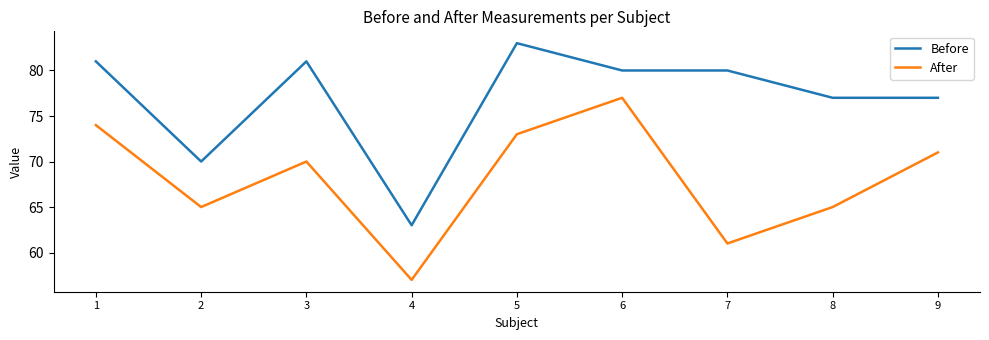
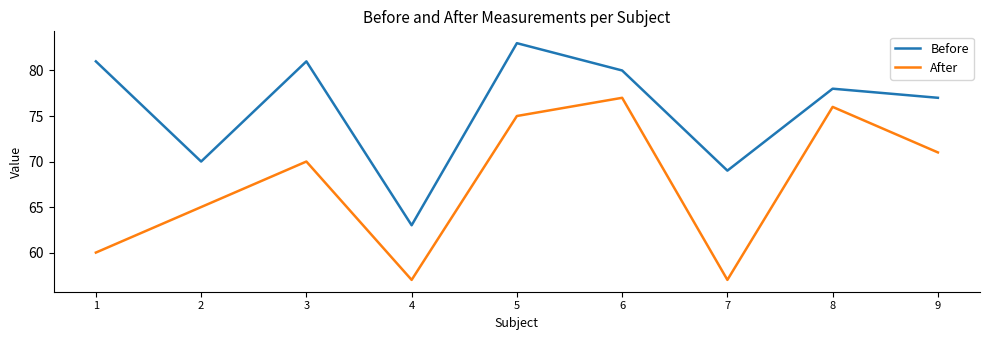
  {
    "Before": {
      "1": 81,
      "2": 70,
      "3": 81,
      "4": 63,
      "5": 83,
      "6": 80,
-     "7": 80,
-     "8": 77,
+     "7": 69,
+     "8": 78,
      "9": 77
    },
    "After": {
-     "1": 74,
+     "1": 60,
      "2": 65,
      "3": 70,
      "4": 57,
-     "5": 73,
+     "5": 75,
      "6": 77,
-     "7": 61,
-     "8": 65,
+     "7": 57,
+     "8": 76,
      "9": 71
    }
  }
